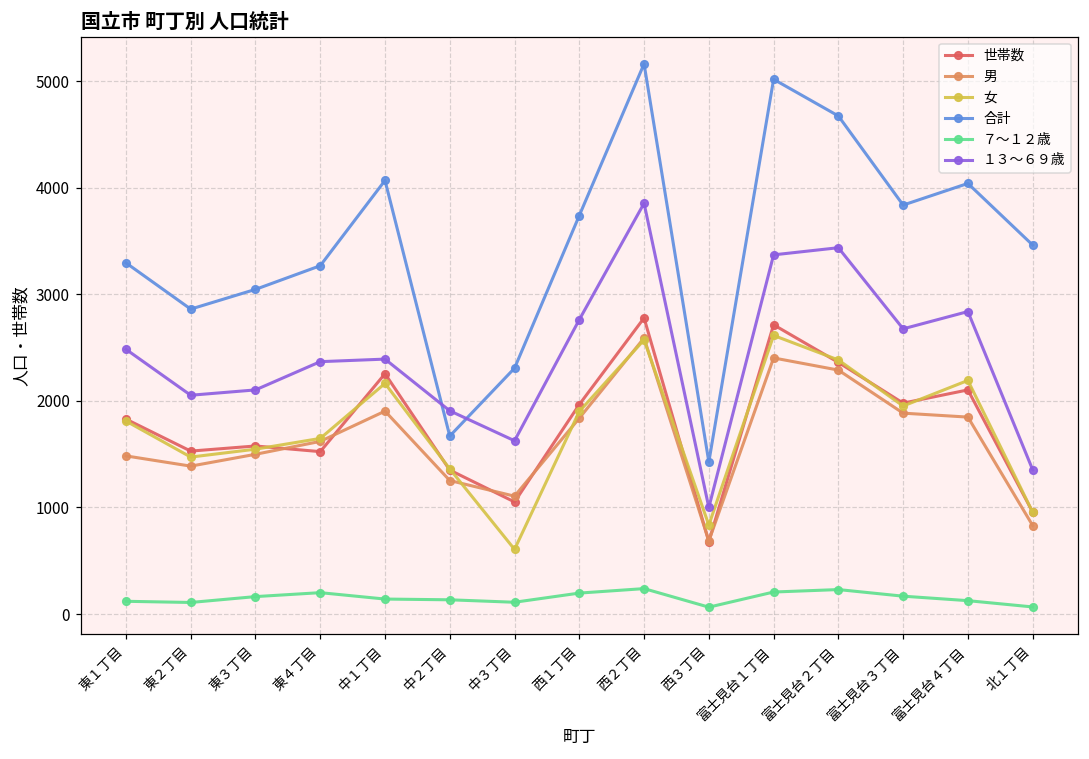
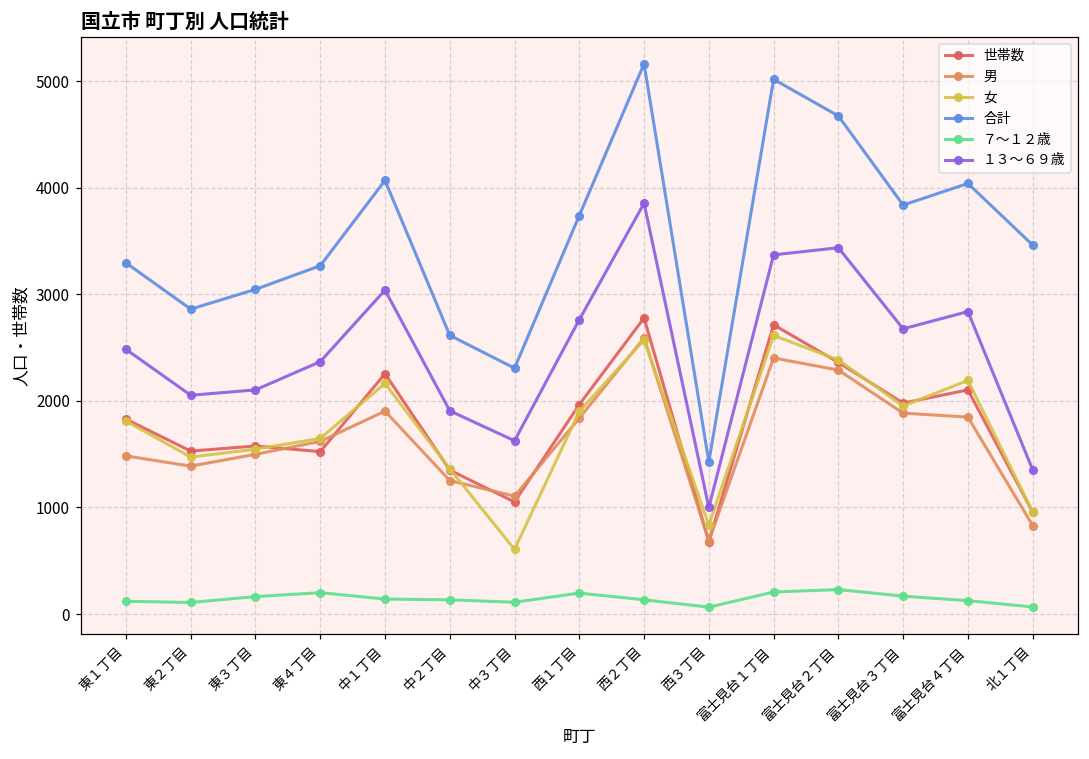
  {
    "女": {
      "東２丁目": 1500,
      "東３丁目": 1500,
      "東４丁目": 1600,
      "中１丁目": 2200,
      "中３丁目": 600,
      "西１丁目": 1900,
      "西３丁目": 800,
      "富士見台１丁目": 2600,
      "富士見台３丁目": 2000,
      "富士見台４丁目": 2200
    },
    "合計": {
      "東１丁目": 3300,
      "東２丁目": 2900,
      "東３丁目": 3000,
      "東４丁目": 3300,
      "中１丁目": 4100,
-     "中２丁目": 1700,
+     "中２丁目": 2600,
      "中３丁目": 2300,
      "西１丁目": 3700,
      "西２丁目": 5200,
      "西３丁目": 1400,
      "富士見台１丁目": 5000,
      "富士見台２丁目": 4700,
      "富士見台３丁目": 3800,
      "富士見台４丁目": 4000,
      "北１丁目": 3500
    },
    "７～１２歳": {
      "東１丁目": 100,
      "東２丁目": 100,
      "東３丁目": 200,
      "東４丁目": 200,
      "中１丁目": 100,
      "中２丁目": 100,
      "中３丁目": 100,
      "西１丁目": 200,
-     "西２丁目": 200,
+     "西２丁目": 100,
      "西３丁目": 100,
      "富士見台１丁目": 200,
      "富士見台２丁目": 200,
      "富士見台３丁目": 200,
      "富士見台４丁目": 100,
      "北１丁目": 100
    },
    "１３～６９歳": {
      "東１丁目": 2500,
      "東２丁目": 2100,
      "東３丁目": 2100,
      "東４丁目": 2400,
-     "中１丁目": 2400,
+     "中１丁目": 3000,
      "中２丁目": 1900,
      "中３丁目": 1600,
      "西１丁目": 2800,
      "西２丁目": 3900,
      "西３丁目": 1000,
      "富士見台１丁目": 3400,
      "富士見台２丁目": 3400,
      "富士見台３丁目": 2700,
      "富士見台４丁目": 2800,
      "北１丁目": 1400
    }
  }
